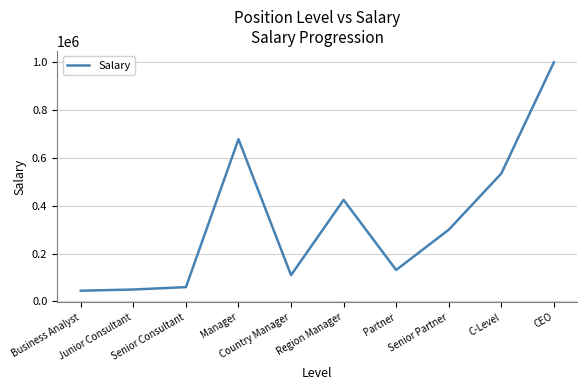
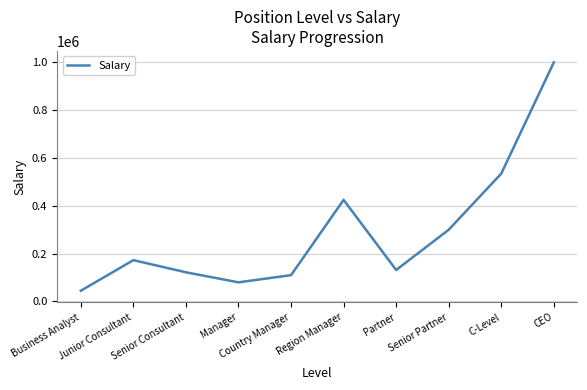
  {
    "Business Analyst": 50000,
-   "Junior Consultant": 50000,
-   "Senior Consultant": 60000,
-   "Manager": 680000,
+   "Junior Consultant": 170000,
+   "Senior Consultant": 120000,
+   "Manager": 80000,
    "Country Manager": 110000,
    "Region Manager": 420000,
    "Partner": 130000,
    "Senior Partner": 300000,
    "C-Level": 530000,
    "CEO": 1000000
  }
